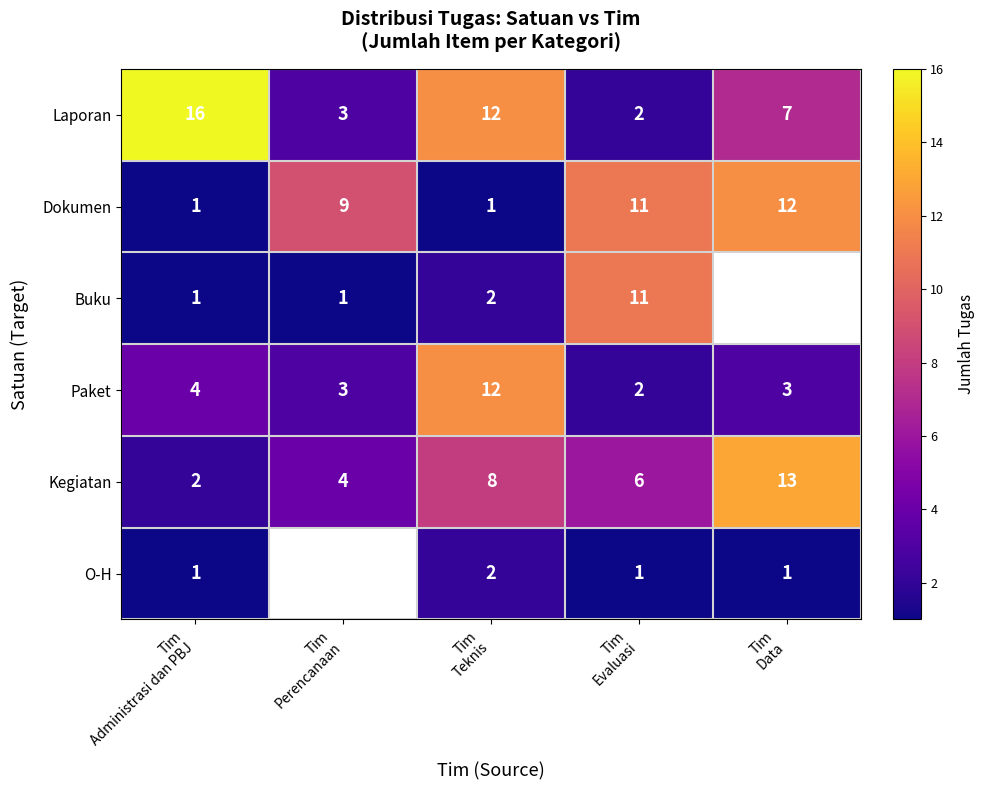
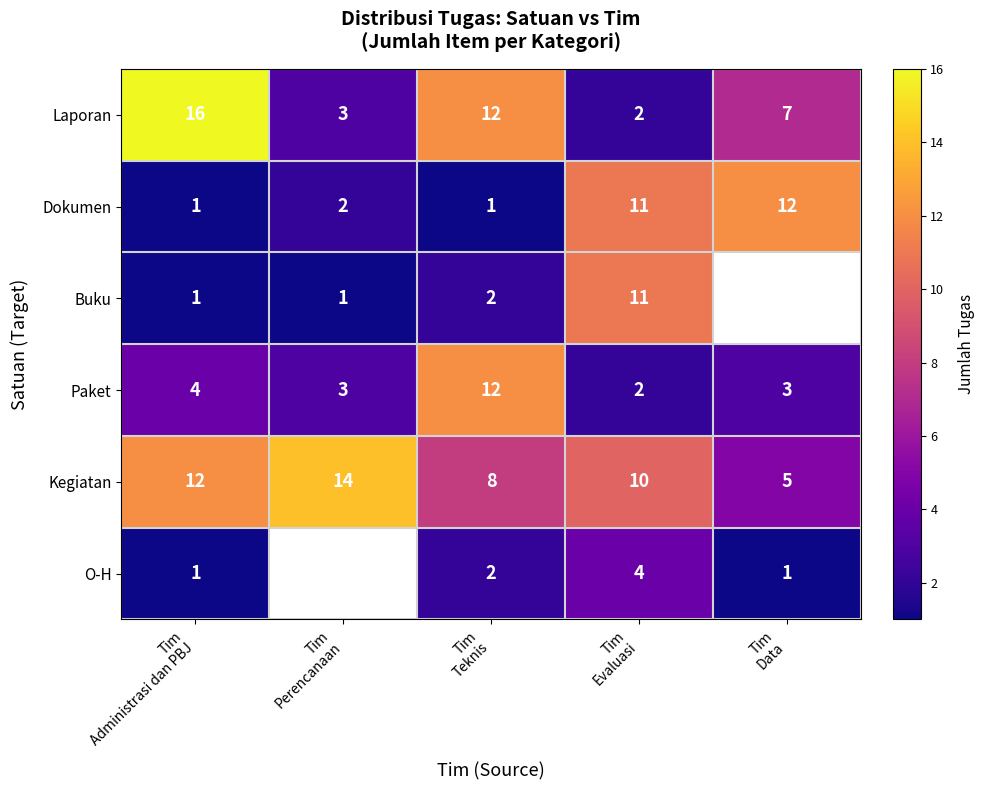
  {
    "Laporan": {
      "Tim Administrasi dan PBJ": 16,
      "Tim Perencanaan": 3,
      "Tim Teknis": 12,
      "Tim Evaluasi": 2,
      "Tim Data": 7
    },
    "Dokumen": {
      "Tim Administrasi dan PBJ": 1,
-     "Tim Perencanaan": 9,
+     "Tim Perencanaan": 2,
      "Tim Teknis": 1,
      "Tim Evaluasi": 11,
      "Tim Data": 12
    },
    "Buku": {
      "Tim Administrasi dan PBJ": 1,
      "Tim Perencanaan": 1,
      "Tim Teknis": 2,
      "Tim Evaluasi": 11
    },
    "Paket": {
      "Tim Administrasi dan PBJ": 4,
      "Tim Perencanaan": 3,
      "Tim Teknis": 12,
      "Tim Evaluasi": 2,
      "Tim Data": 3
    },
    "Kegiatan": {
-     "Tim Administrasi dan PBJ": 2,
-     "Tim Perencanaan": 4,
+     "Tim Administrasi dan PBJ": 12,
+     "Tim Perencanaan": 14,
      "Tim Teknis": 8,
-     "Tim Evaluasi": 6,
-     "Tim Data": 13
+     "Tim Evaluasi": 10,
+     "Tim Data": 5
    },
    "O-H": {
      "Tim Administrasi dan PBJ": 1,
      "Tim Teknis": 2,
-     "Tim Evaluasi": 1,
+     "Tim Evaluasi": 4,
      "Tim Data": 1
    }
  }
